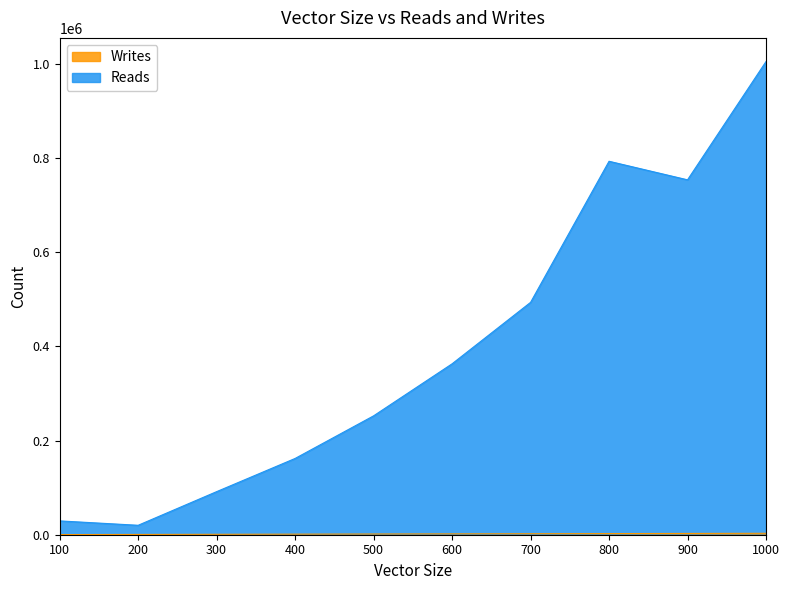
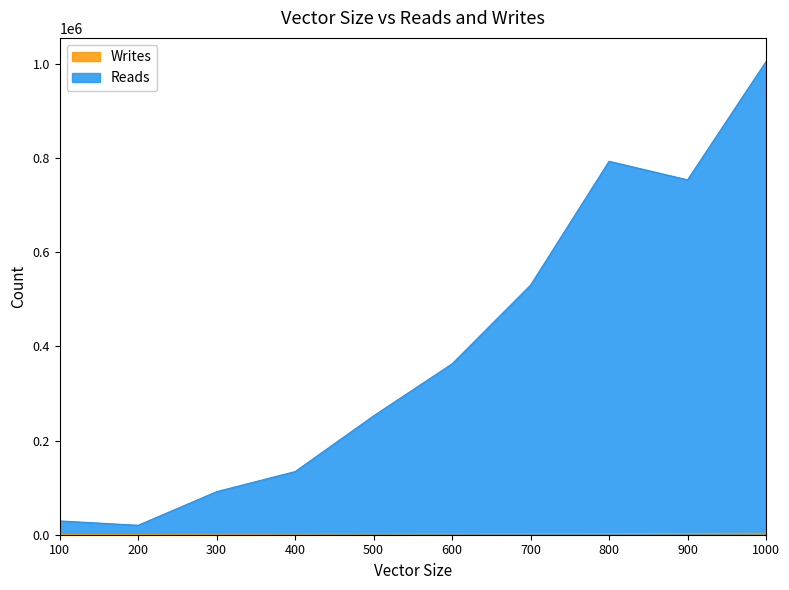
  {
    "Writes": {
      "100": 0,
      "200": 0,
      "300": 0,
      "400": 0,
      "500": 0,
      "600": 0,
      "700": 0,
      "800": 0,
      "900": 0,
      "1000": 0
    },
    "Reads": {
      "100": 30000,
      "200": 20000,
      "300": 90000,
-     "400": 160000,
+     "400": 130000,
      "500": 250000,
      "600": 360000,
-     "700": 490000,
+     "700": 530000,
      "800": 790000,
      "900": 750000,
      "1000": 1000000
    }
  }
